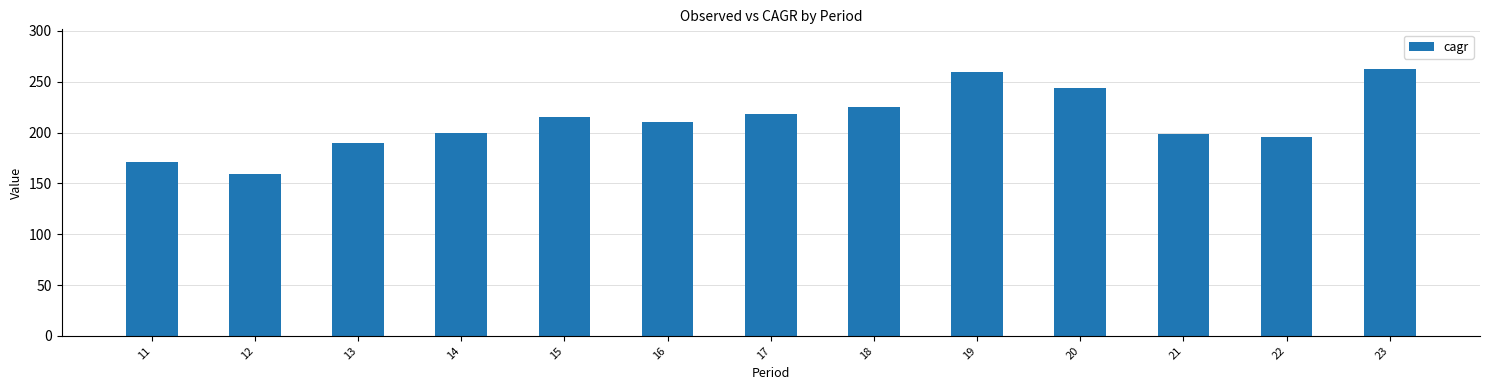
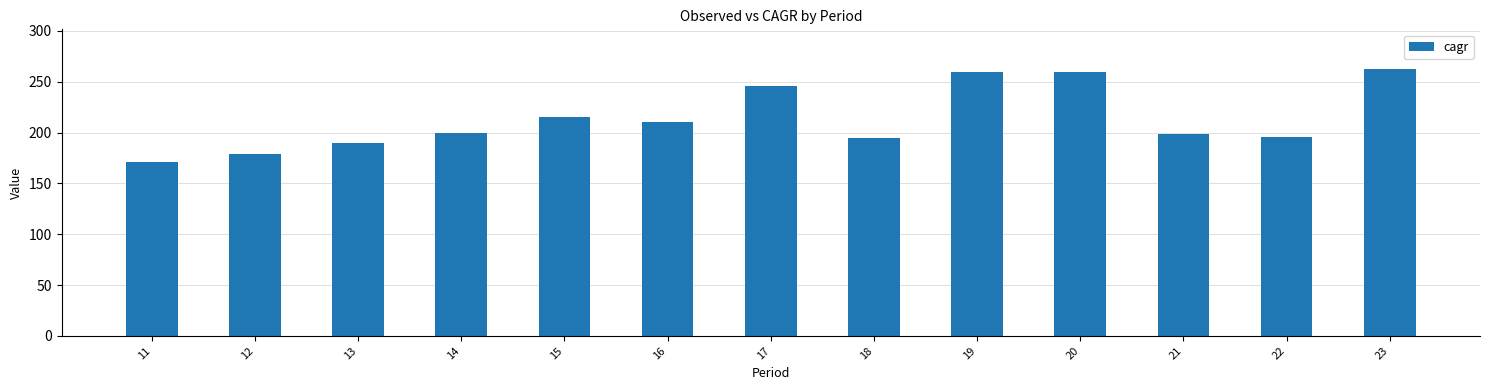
  {
    "11": 171,
-   "12": 159,
+   "12": 179,
    "13": 189,
    "14": 200,
    "15": 215,
    "16": 210,
-   "17": 218,
-   "18": 225,
+   "17": 246,
+   "18": 194,
    "19": 259,
-   "20": 244,
+   "20": 260,
    "21": 199,
    "22": 195,
    "23": 262
  }
